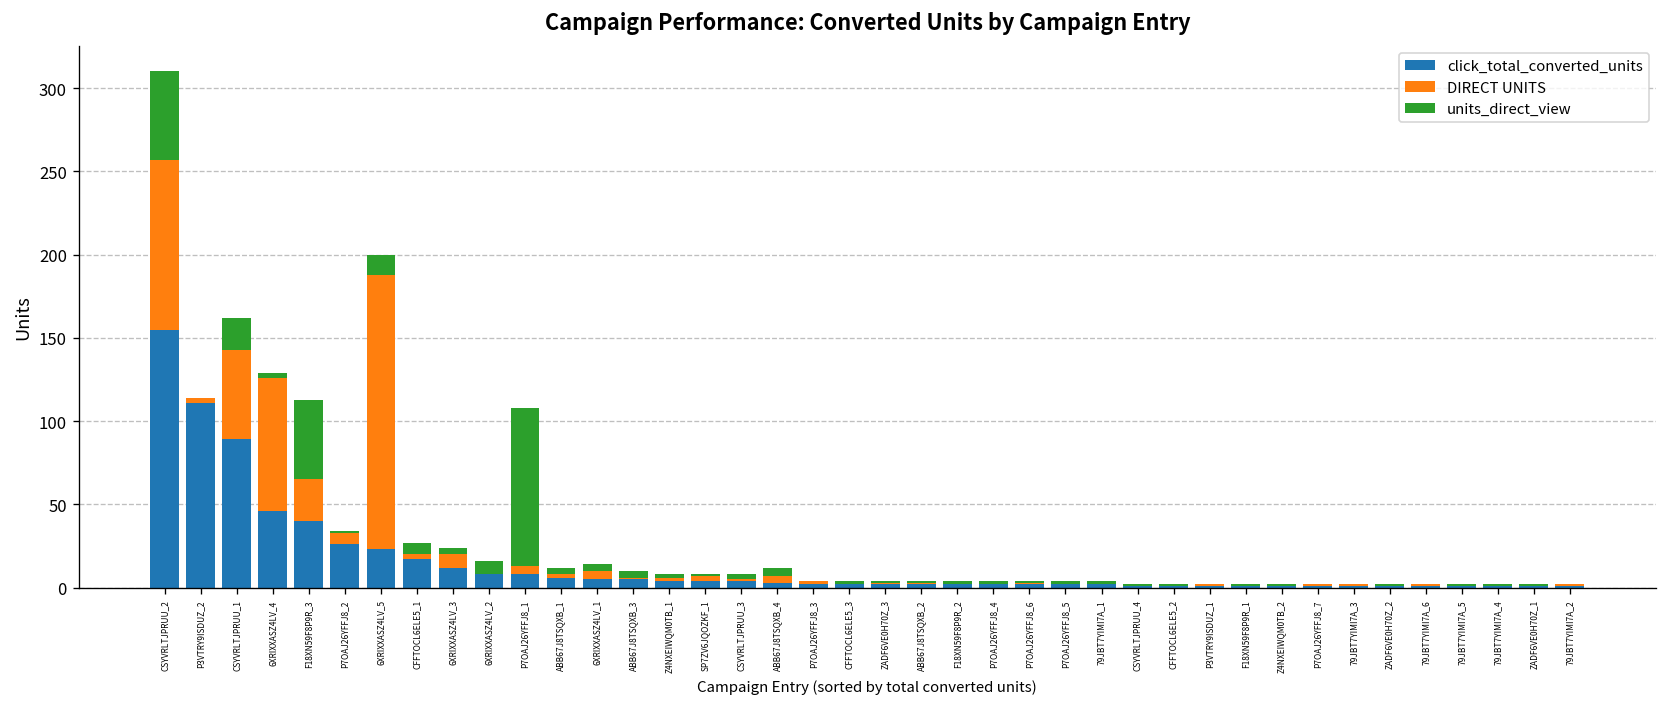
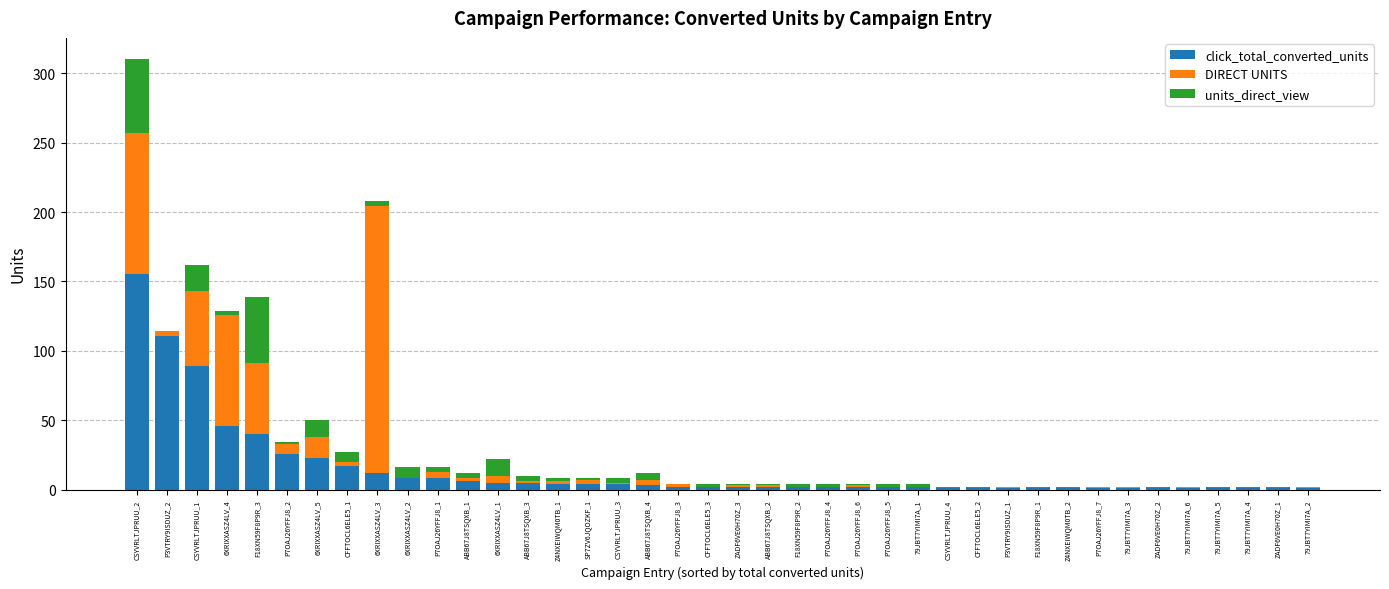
  {
    "click_total_converted_units": {
      "CSYVRLTJPRUU_2": 155,
      "P3VTRY9ISDUZ_2": 111,
      "CSYVRLTJPRUU_1": 89,
      "6XRIXXASZ4LV_4": 46,
      "F18XN59F8P9R_3": 40,
      "P7OAJ26YFFJ8_2": 26,
      "6XRIXXASZ4LV_5": 23,
      "CFFTOCL6ELE5_1": 17,
      "6XRIXXASZ4LV_3": 12,
      "6XRIXXASZ4LV_2": 8,
      "P7OAJ26YFFJ8_1": 8,
      "ABB67J8TSQXB_1": 6,
      "6XRIXXASZ4LV_1": 5,
      "ABB67J8TSQXB_3": 5,
      "Z4NXEIWQM0TB_1": 4,
      "SP7ZV6JQOZKF_1": 4,
      "CSYVRLTJPRUU_3": 4,
      "ABB67J8TSQXB_4": 3,
      "P7OAJ26YFFJ8_3": 2,
      "CFFTOCL6ELE5_3": 2,
      "ZADF6VE0H70Z_3": 2,
      "ABB67J8TSQXB_2": 2,
      "F18XN59F8P9R_2": 2,
      "P7OAJ26YFFJ8_4": 2,
      "P7OAJ26YFFJ8_6": 2,
      "P7OAJ26YFFJ8_5": 2,
      "79JBT7YIMI7A_1": 2
    },
    "DIRECT UNITS": {
      "CSYVRLTJPRUU_2": 102,
      "P3VTRY9ISDUZ_2": 3,
      "CSYVRLTJPRUU_1": 54,
      "6XRIXXASZ4LV_4": 80,
-     "F18XN59F8P9R_3": 25,
+     "F18XN59F8P9R_3": 51,
      "P7OAJ26YFFJ8_2": 7,
-     "6XRIXXASZ4LV_5": 165,
+     "6XRIXXASZ4LV_5": 15,
      "CFFTOCL6ELE5_1": 3,
-     "6XRIXXASZ4LV_3": 8,
+     "6XRIXXASZ4LV_3": 192,
      "6XRIXXASZ4LV_2": 0,
      "P7OAJ26YFFJ8_1": 5,
      "ABB67J8TSQXB_1": 2,
      "6XRIXXASZ4LV_1": 5,
      "Z4NXEIWQM0TB_1": 2,
      "SP7ZV6JQOZKF_1": 3,
      "ABB67J8TSQXB_4": 4,
      "P7OAJ26YFFJ8_3": 2,
      "CFFTOCL6ELE5_3": 0,
      "F18XN59F8P9R_2": 0,
      "P7OAJ26YFFJ8_4": 0,
      "P7OAJ26YFFJ8_5": 0,
      "79JBT7YIMI7A_1": 0,
      "CSYVRLTJPRUU_4": 0,
      "CFFTOCL6ELE5_2": 0,
      "F18XN59F8P9R_1": 0,
      "Z4NXEIWQM0TB_2": 0,
      "ZADF6VE0H70Z_2": 0,
      "79JBT7YIMI7A_5": 0,
      "79JBT7YIMI7A_4": 0,
      "ZADF6VE0H70Z_1": 0
    },
    "units_direct_view": {
      "CSYVRLTJPRUU_2": 53,
      "P3VTRY9ISDUZ_2": 0,
      "CSYVRLTJPRUU_1": 19,
      "6XRIXXASZ4LV_4": 3,
      "F18XN59F8P9R_3": 48,
      "6XRIXXASZ4LV_5": 12,
      "CFFTOCL6ELE5_1": 7,
      "6XRIXXASZ4LV_3": 4,
      "6XRIXXASZ4LV_2": 8,
-     "P7OAJ26YFFJ8_1": 95,
+     "P7OAJ26YFFJ8_1": 3,
      "ABB67J8TSQXB_1": 4,
-     "6XRIXXASZ4LV_1": 4,
+     "6XRIXXASZ4LV_1": 12,
      "ABB67J8TSQXB_3": 4,
      "Z4NXEIWQM0TB_1": 2,
      "CSYVRLTJPRUU_3": 3,
      "ABB67J8TSQXB_4": 5,
      "P7OAJ26YFFJ8_3": 0,
      "CFFTOCL6ELE5_3": 2,
      "F18XN59F8P9R_2": 2,
      "P7OAJ26YFFJ8_4": 2,
      "P7OAJ26YFFJ8_5": 2,
      "79JBT7YIMI7A_1": 2,
      "P3VTRY9ISDUZ_1": 0,
      "P7OAJ26YFFJ8_7": 0,
      "79JBT7YIMI7A_3": 0,
      "79JBT7YIMI7A_6": 0,
      "79JBT7YIMI7A_2": 0
    }
  }
